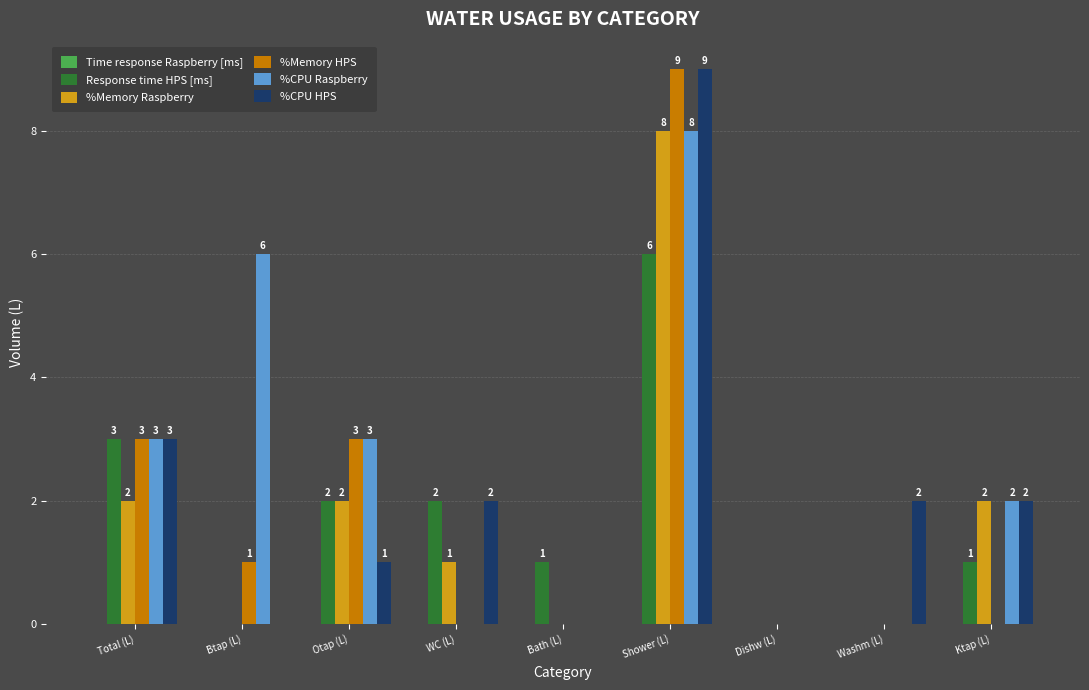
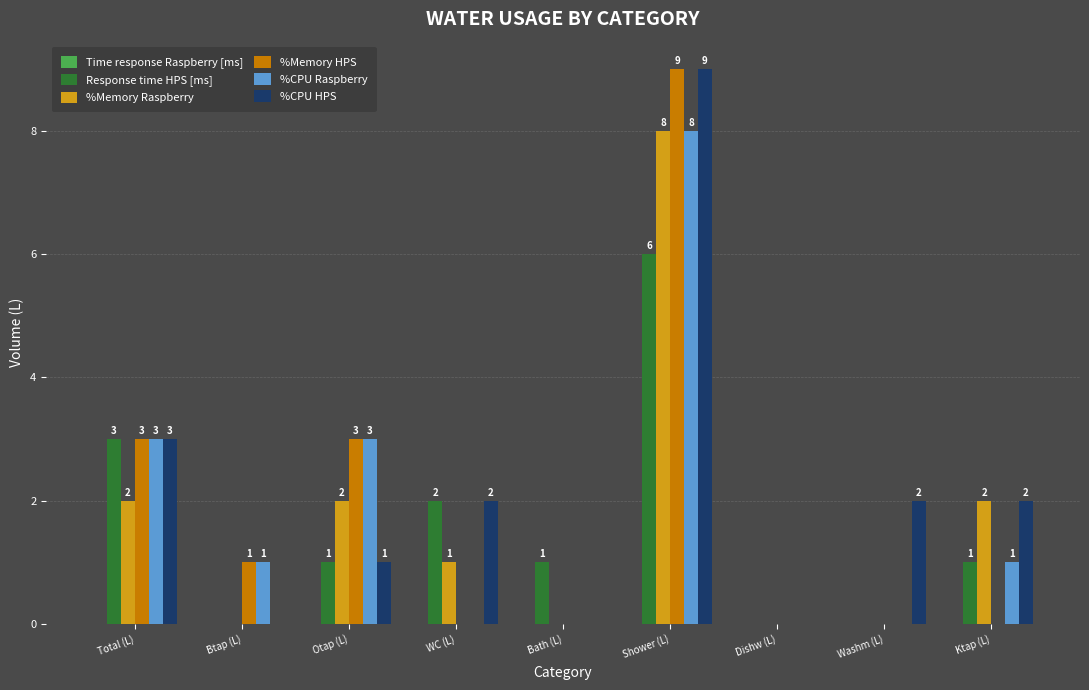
  {
    "Time response Raspberry [ms]": {
      "Total (L)": 0.0,
      "Btap (L)": 0.0,
      "Otap (L)": 0.0,
      "WC (L)": 0.0,
      "Bath (L)": 0.0,
      "Shower (L)": 0.0,
      "Dishw (L)": 0.0,
      "Washm (L)": 0.0,
      "Ktap (L)": 0.0
    },
    "Response time HPS [ms]": {
      "Total (L)": 3,
-     "Otap (L)": 2,
+     "Otap (L)": 1,
      "WC (L)": 2,
      "Bath (L)": 1,
      "Shower (L)": 6,
      "Ktap (L)": 1
    },
    "%CPU Raspberry": {
      "Total (L)": 3,
-     "Btap (L)": 6,
+     "Btap (L)": 1,
      "Otap (L)": 3,
      "Shower (L)": 8,
-     "Ktap (L)": 2
+     "Ktap (L)": 1
    },
    "%CPU HPS": {
      "Total (L)": 3,
      "Otap (L)": 1,
      "WC (L)": 2,
      "Shower (L)": 9,
      "Washm (L)": 2,
      "Ktap (L)": 2
    }
  }
